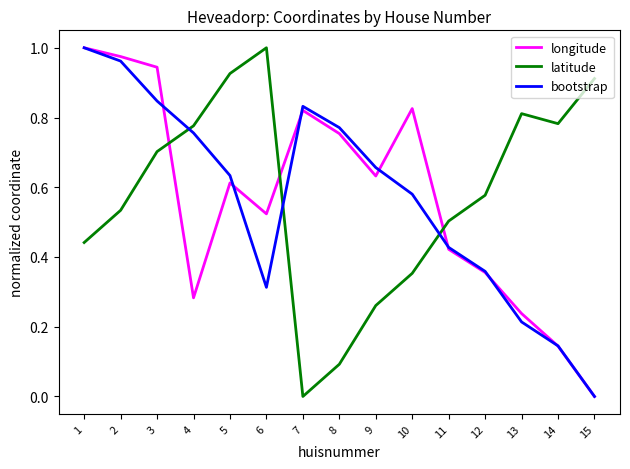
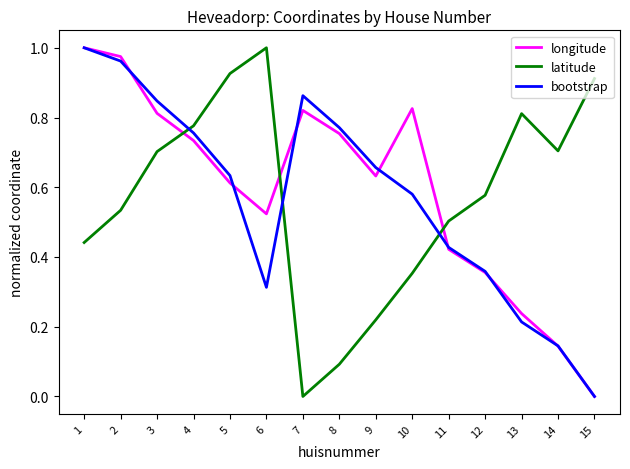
  {
    "longitude": {
      "2": 0.97,
-     "3": 0.94,
-     "4": 0.28,
+     "3": 0.81,
+     "4": 0.73,
      "5": 0.61,
      "6": 0.52,
      "7": 0.82,
      "8": 0.75,
      "9": 0.63,
      "10": 0.83,
      "13": 0.24
    },
    "latitude": {
      "1": 0.44,
      "2": 0.53,
      "3": 0.70,
      "4": 0.78,
      "5": 0.93,
      "6": 1.00,
      "7": 0.00,
      "8": 0.09,
-     "9": 0.26,
+     "9": 0.22,
      "10": 0.35,
      "11": 0.50,
      "12": 0.58,
      "13": 0.81,
-     "14": 0.78
+     "14": 0.70
    },
    "bootstrap": {
      "2": 0.96,
      "3": 0.85,
      "4": 0.76,
      "5": 0.63,
      "6": 0.31,
-     "7": 0.83,
+     "7": 0.86,
      "8": 0.77,
      "9": 0.66,
      "10": 0.58,
      "13": 0.21
    }
  }
